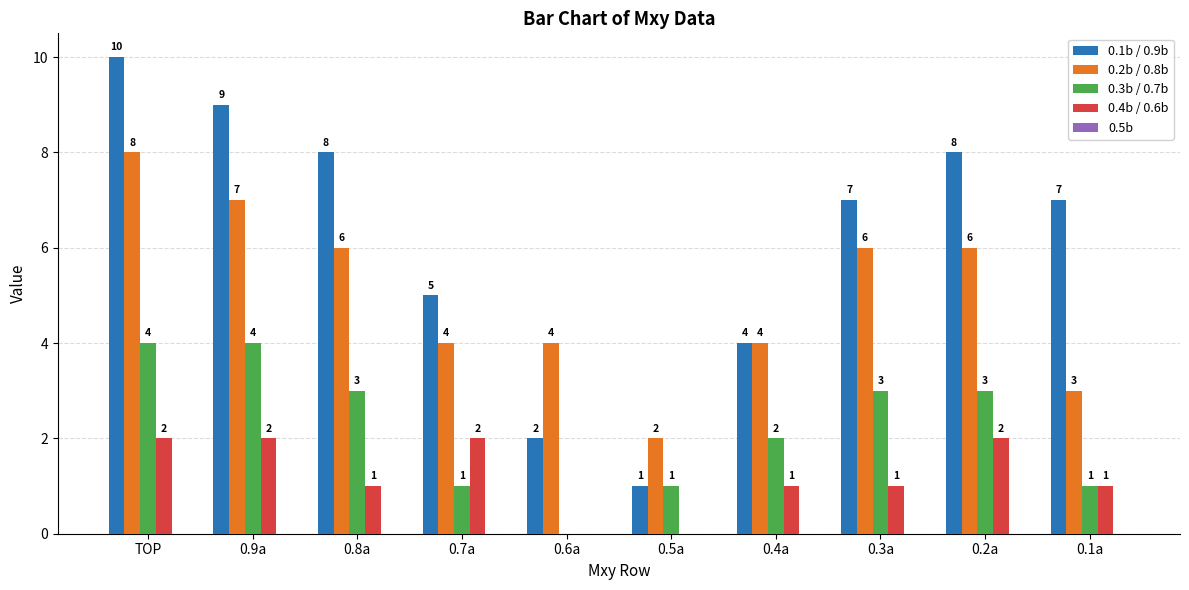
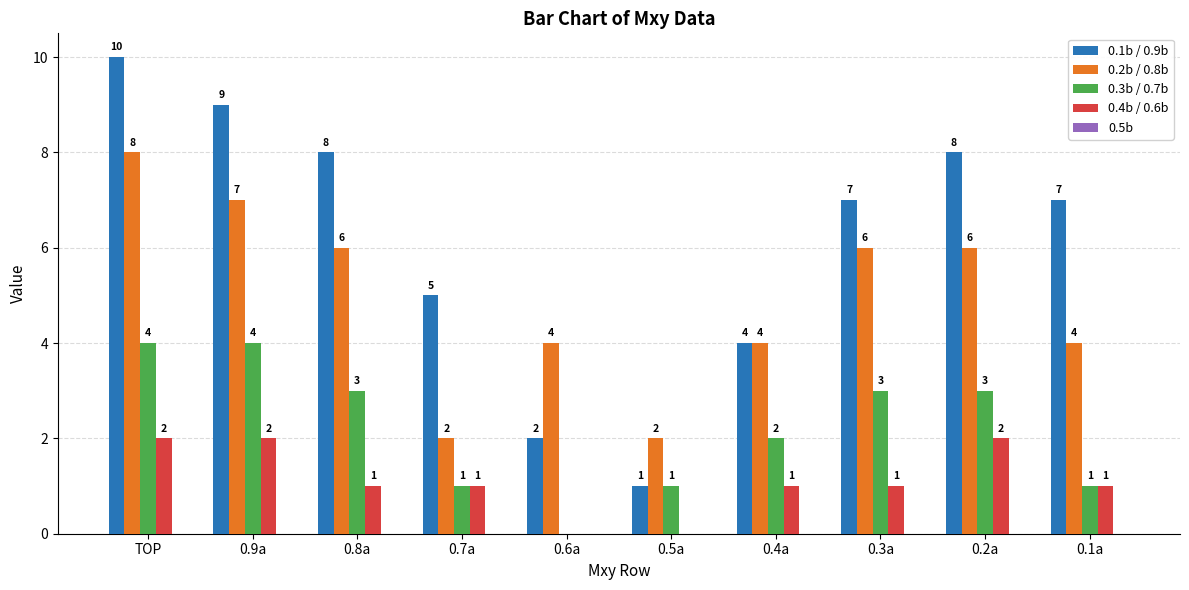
  {
    "0.1b / 0.9b": {
      "TOP": 10,
      "0.9a": 9,
      "0.8a": 8,
      "0.7a": 5,
      "0.6a": 2,
      "0.5a": 1,
      "0.4a": 4,
      "0.3a": 7,
      "0.2a": 8,
      "0.1a": 7
    },
    "0.2b / 0.8b": {
      "TOP": 8,
      "0.9a": 7,
      "0.8a": 6,
-     "0.7a": 4,
+     "0.7a": 2,
      "0.6a": 4,
      "0.5a": 2,
      "0.4a": 4,
      "0.3a": 6,
      "0.2a": 6,
-     "0.1a": 3
+     "0.1a": 4
    },
    "0.3b / 0.7b": {
      "TOP": 4,
      "0.9a": 4,
      "0.8a": 3,
      "0.7a": 1,
      "0.5a": 1,
      "0.4a": 2,
      "0.3a": 3,
      "0.2a": 3,
      "0.1a": 1
    },
    "0.4b / 0.6b": {
      "TOP": 2,
      "0.9a": 2,
      "0.8a": 1,
-     "0.7a": 2,
+     "0.7a": 1,
      "0.4a": 1,
      "0.3a": 1,
      "0.2a": 2,
      "0.1a": 1
    },
    "0.5b": {
      "TOP": 0.0,
      "0.9a": 0.0,
      "0.8a": 0.0,
      "0.7a": 0.0,
      "0.6a": 0.0,
      "0.5a": 0.0,
      "0.4a": 0.0,
      "0.3a": 0.0,
      "0.2a": 0.0,
      "0.1a": 0.0
    }
  }
